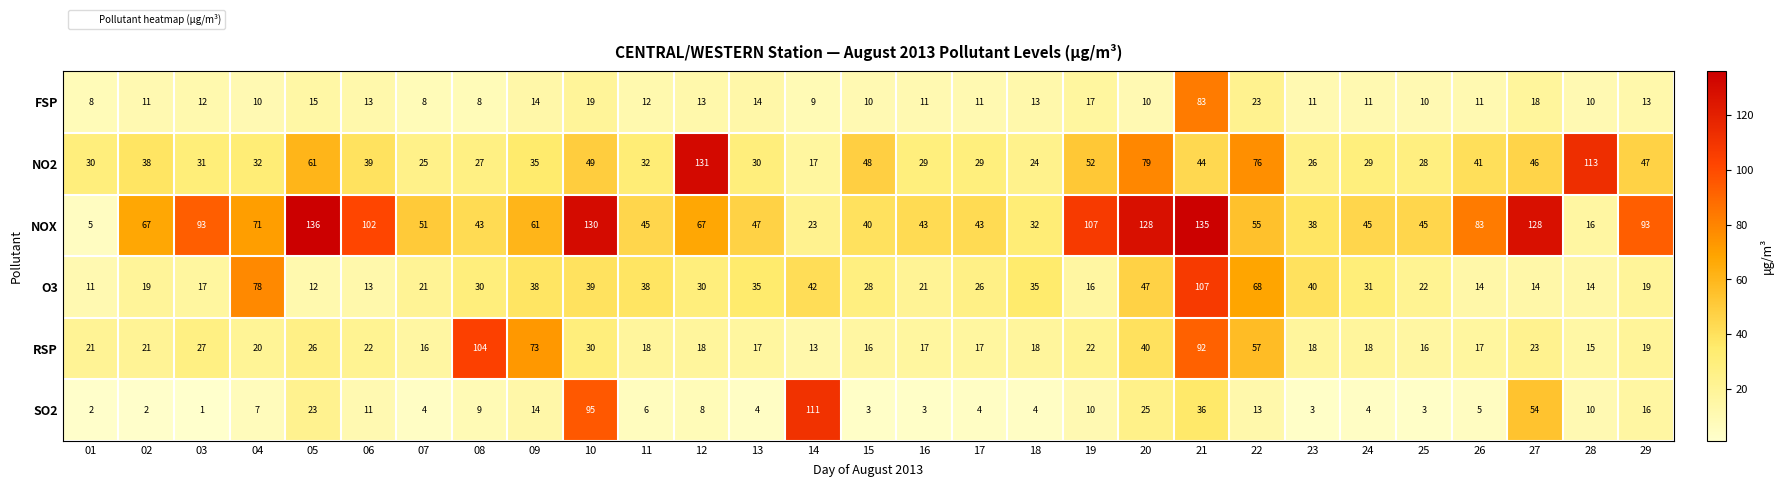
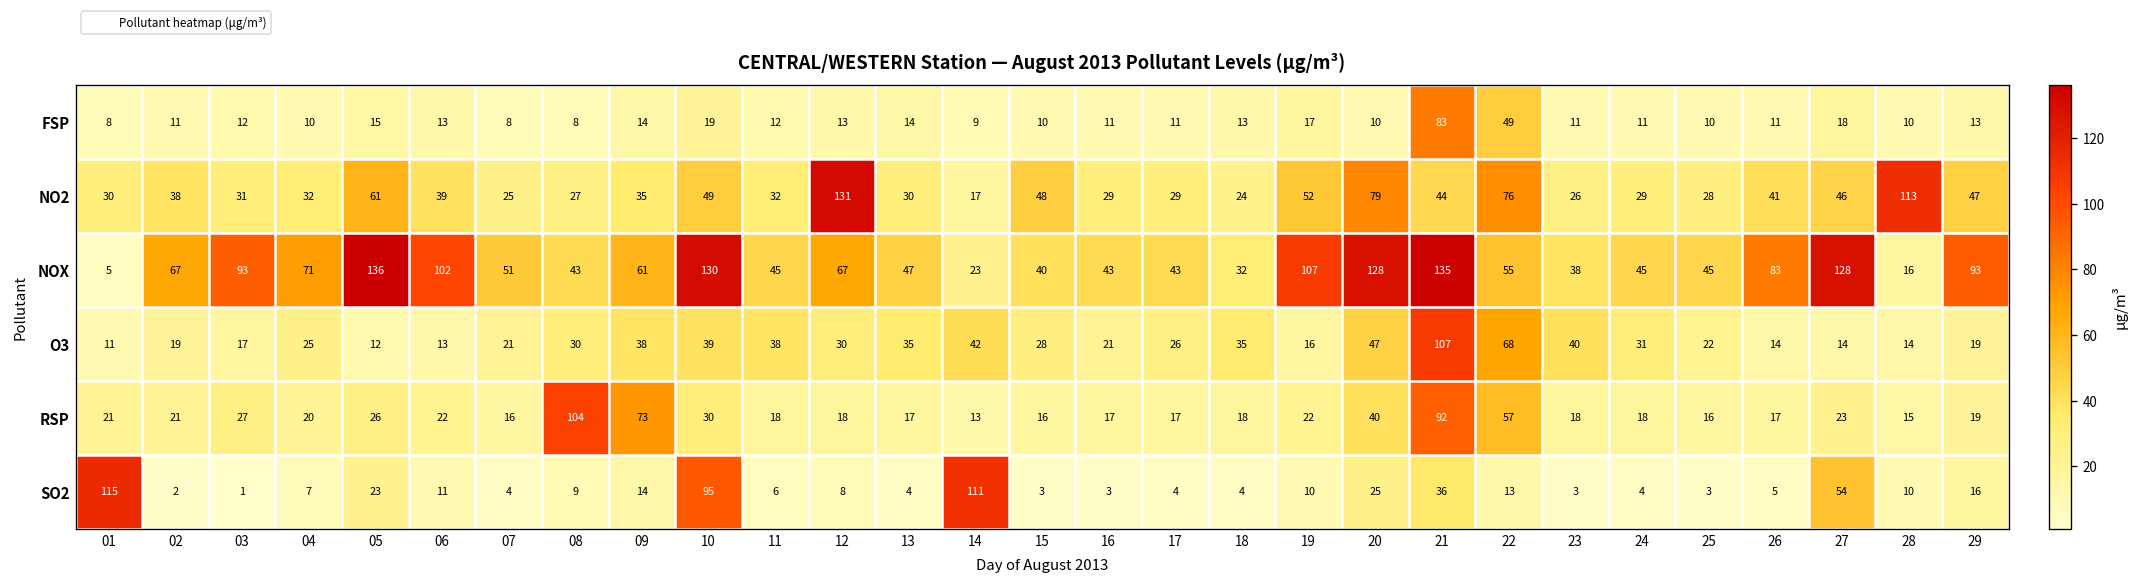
  {
    "FSP": {
      "01": 8,
      "02": 11,
      "03": 12,
      "04": 10,
      "05": 15,
      "06": 13,
      "07": 8,
      "08": 8,
      "09": 14,
      "10": 19,
      "11": 12,
      "12": 13,
      "13": 14,
      "14": 9,
      "15": 10,
      "16": 11,
      "17": 11,
      "18": 13,
      "19": 17,
      "20": 10,
      "21": 83,
-     "22": 23,
+     "22": 49,
      "23": 11,
      "24": 11,
      "25": 10,
      "26": 11,
      "27": 18,
      "28": 10,
      "29": 13
    },
    "NO2": {
      "01": 30,
      "02": 38,
      "03": 31,
      "04": 32,
      "05": 61,
      "06": 39,
      "07": 25,
      "08": 27,
      "09": 35,
      "10": 49,
      "11": 32,
      "12": 131,
      "13": 30,
      "14": 17,
      "15": 48,
      "16": 29,
      "17": 29,
      "18": 24,
      "19": 52,
      "20": 79,
      "21": 44,
      "22": 76,
      "23": 26,
      "24": 29,
      "25": 28,
      "26": 41,
      "27": 46,
      "28": 113,
      "29": 47
    },
    "NOX": {
      "01": 5,
      "02": 67,
      "03": 93,
      "04": 71,
      "05": 136,
      "06": 102,
      "07": 51,
      "08": 43,
      "09": 61,
      "10": 130,
      "11": 45,
      "12": 67,
      "13": 47,
      "14": 23,
      "15": 40,
      "16": 43,
      "17": 43,
      "18": 32,
      "19": 107,
      "20": 128,
      "21": 135,
      "22": 55,
      "23": 38,
      "24": 45,
      "25": 45,
      "26": 83,
      "27": 128,
      "28": 16,
      "29": 93
    },
    "O3": {
      "01": 11,
      "02": 19,
      "03": 17,
-     "04": 78,
+     "04": 25,
      "05": 12,
      "06": 13,
      "07": 21,
      "08": 30,
      "09": 38,
      "10": 39,
      "11": 38,
      "12": 30,
      "13": 35,
      "14": 42,
      "15": 28,
      "16": 21,
      "17": 26,
      "18": 35,
      "19": 16,
      "20": 47,
      "21": 107,
      "22": 68,
      "23": 40,
      "24": 31,
      "25": 22,
      "26": 14,
      "27": 14,
      "28": 14,
      "29": 19
    },
    "RSP": {
      "01": 21,
      "02": 21,
      "03": 27,
      "04": 20,
      "05": 26,
      "06": 22,
      "07": 16,
      "08": 104,
      "09": 73,
      "10": 30,
      "11": 18,
      "12": 18,
      "13": 17,
      "14": 13,
      "15": 16,
      "16": 17,
      "17": 17,
      "18": 18,
      "19": 22,
      "20": 40,
      "21": 92,
      "22": 57,
      "23": 18,
      "24": 18,
      "25": 16,
      "26": 17,
      "27": 23,
      "28": 15,
      "29": 19
    },
    "SO2": {
-     "01": 2,
+     "01": 115,
      "02": 2,
      "03": 1,
      "04": 7,
      "05": 23,
      "06": 11,
      "07": 4,
      "08": 9,
      "09": 14,
      "10": 95,
      "11": 6,
      "12": 8,
      "13": 4,
      "14": 111,
      "15": 3,
      "16": 3,
      "17": 4,
      "18": 4,
      "19": 10,
      "20": 25,
      "21": 36,
      "22": 13,
      "23": 3,
      "24": 4,
      "25": 3,
      "26": 5,
      "27": 54,
      "28": 10,
      "29": 16
    }
  }
